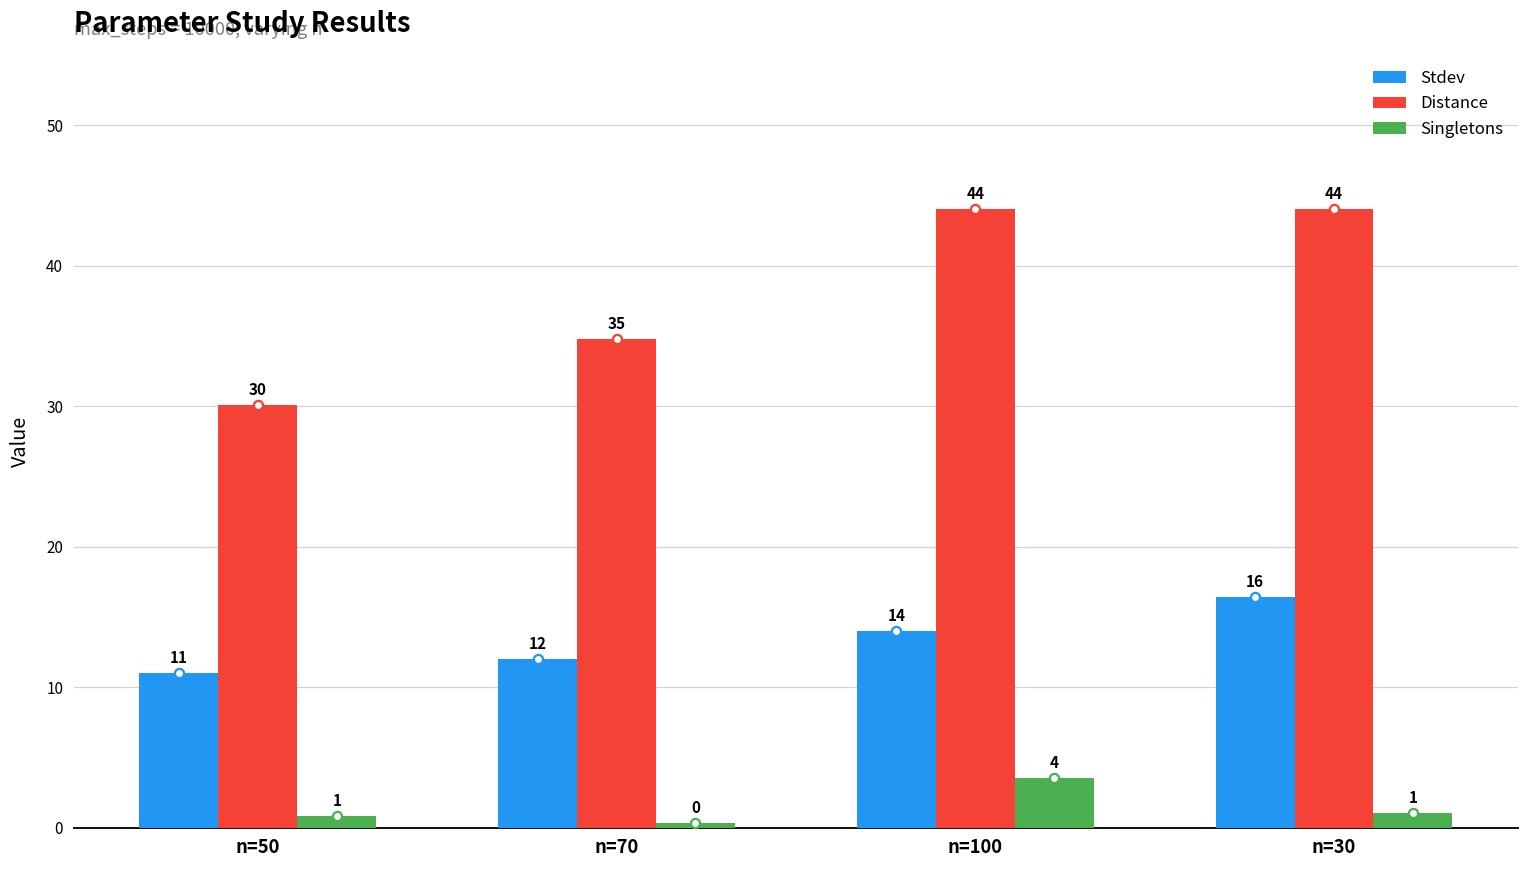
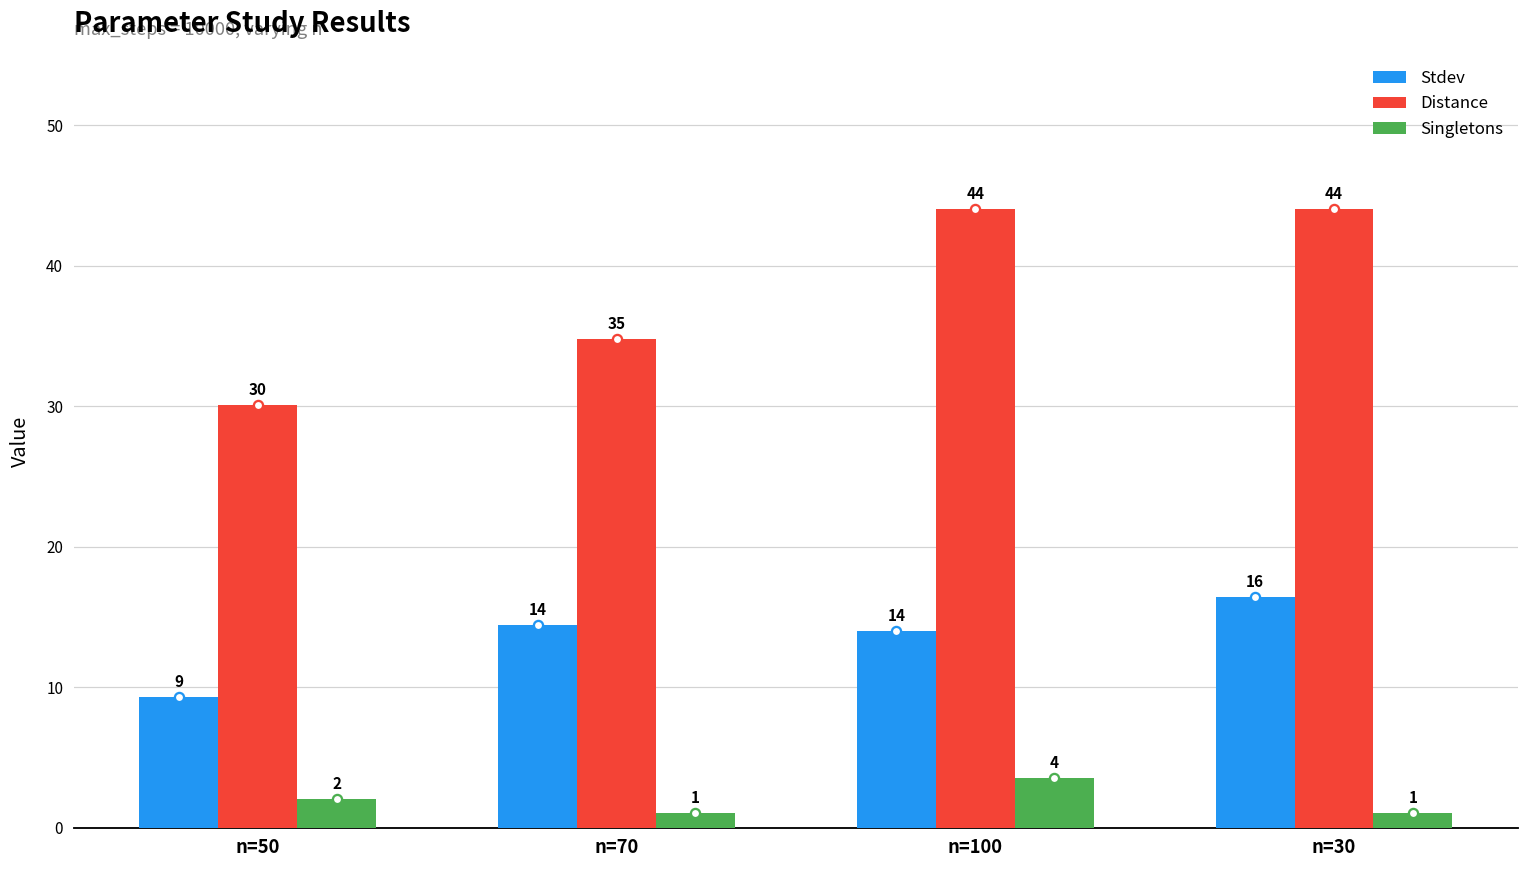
  {
    "Stdev": {
-     "n=50": 11,
-     "n=70": 12,
+     "n=50": 9,
+     "n=70": 14,
      "n=100": 14,
      "n=30": 16
    },
    "Distance": {
      "n=50": 30,
      "n=70": 35,
      "n=100": 44,
      "n=30": 44
    },
    "Singletons": {
-     "n=50": 1,
-     "n=70": 0,
+     "n=50": 2,
+     "n=70": 1,
      "n=100": 4,
      "n=30": 1
    }
  }
